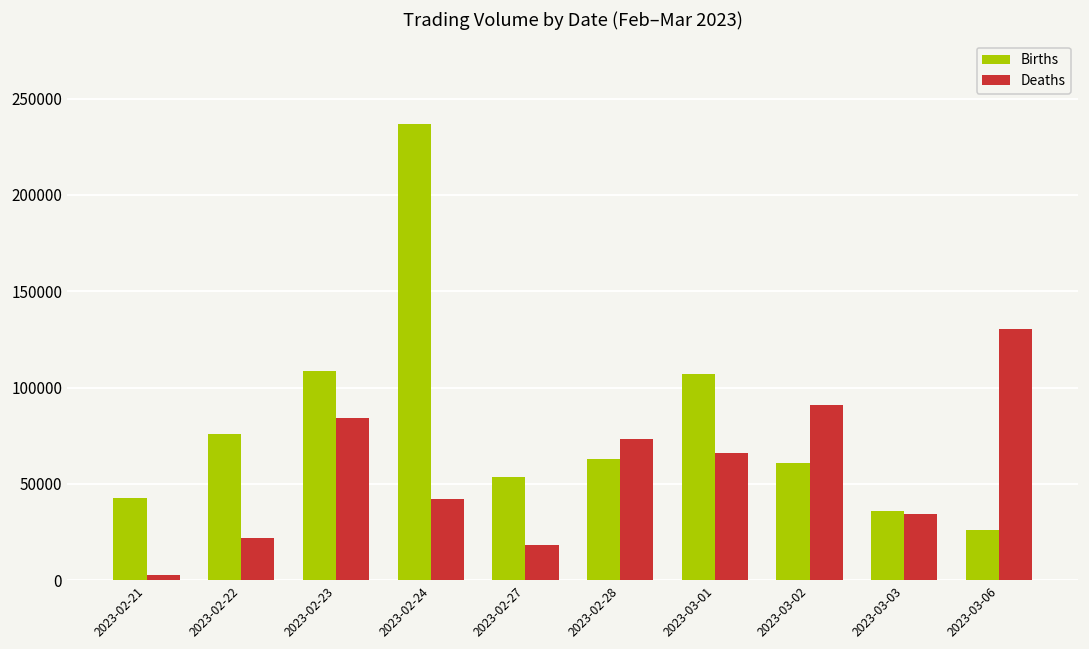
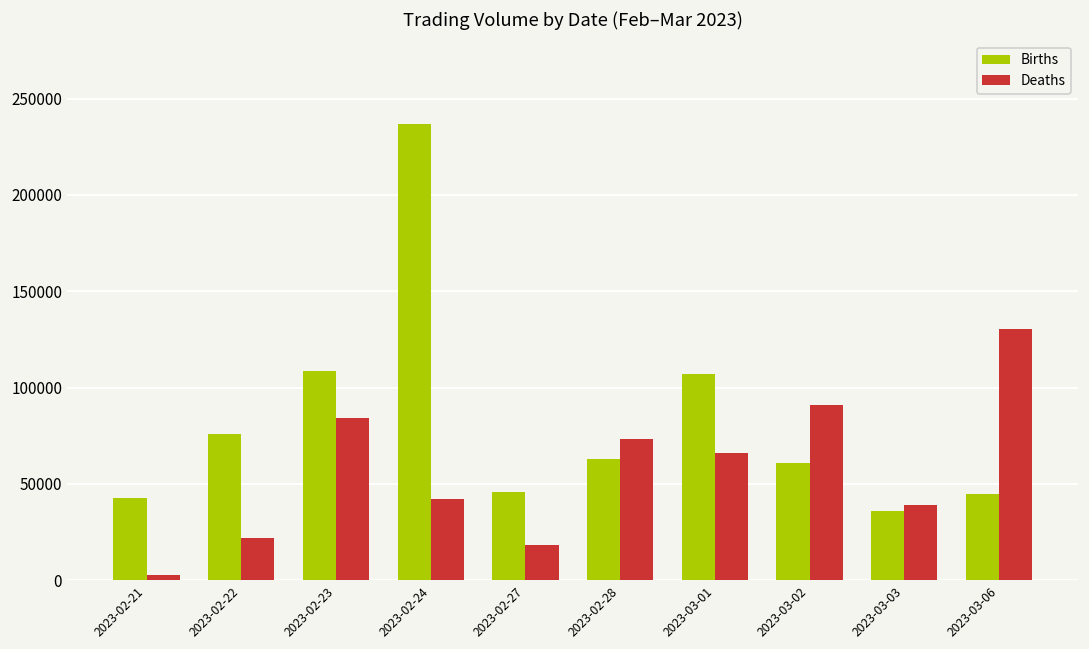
  {
    "Births": {
      "2023-02-21": 43000,
      "2023-02-22": 76000,
      "2023-02-23": 109000,
      "2023-02-24": 237000,
-     "2023-02-27": 54000,
+     "2023-02-27": 46000,
      "2023-02-28": 63000,
      "2023-03-01": 107000,
      "2023-03-02": 61000,
      "2023-03-03": 36000,
-     "2023-03-06": 26000
+     "2023-03-06": 45000
    },
    "Deaths": {
      "2023-02-21": 3000,
      "2023-02-22": 22000,
      "2023-02-23": 84000,
      "2023-02-24": 42000,
      "2023-02-27": 18000,
      "2023-02-28": 73000,
      "2023-03-01": 66000,
      "2023-03-02": 91000,
-     "2023-03-03": 35000,
+     "2023-03-03": 39000,
      "2023-03-06": 130000
    }
  }
